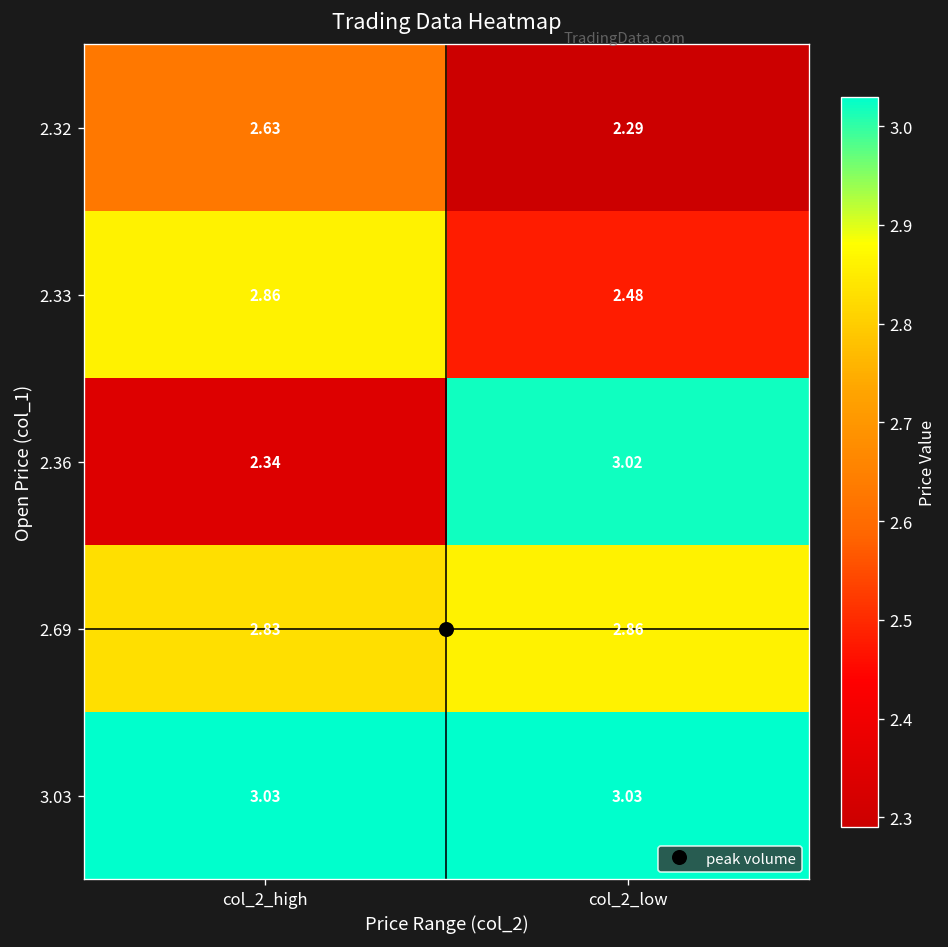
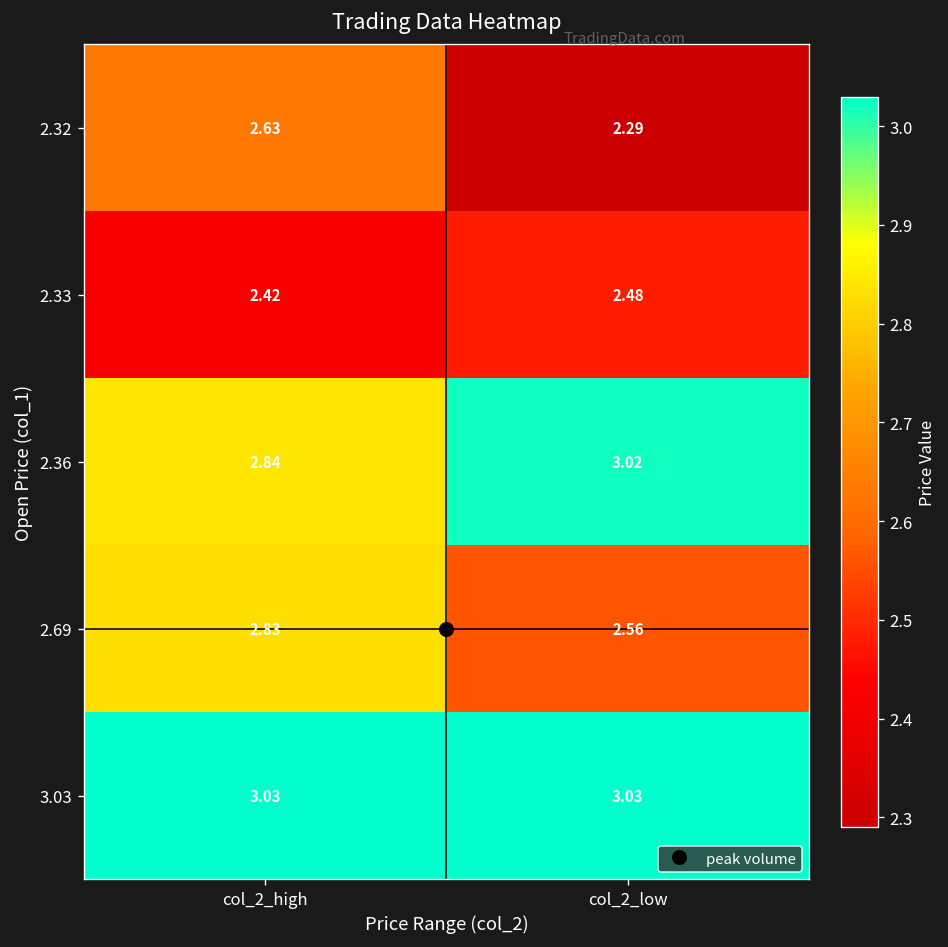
  {
    "2.32": {
      "col_2_high": 2.63,
      "col_2_low": 2.29
    },
    "2.33": {
-     "col_2_high": 2.86,
+     "col_2_high": 2.42,
      "col_2_low": 2.48
    },
    "2.36": {
-     "col_2_high": 2.34,
+     "col_2_high": 2.84,
      "col_2_low": 3.02
    },
    "2.69": {
      "col_2_high": 2.83,
-     "col_2_low": 2.86
+     "col_2_low": 2.56
    },
    "3.03": {
      "col_2_high": 3.03,
      "col_2_low": 3.03
    }
  }
